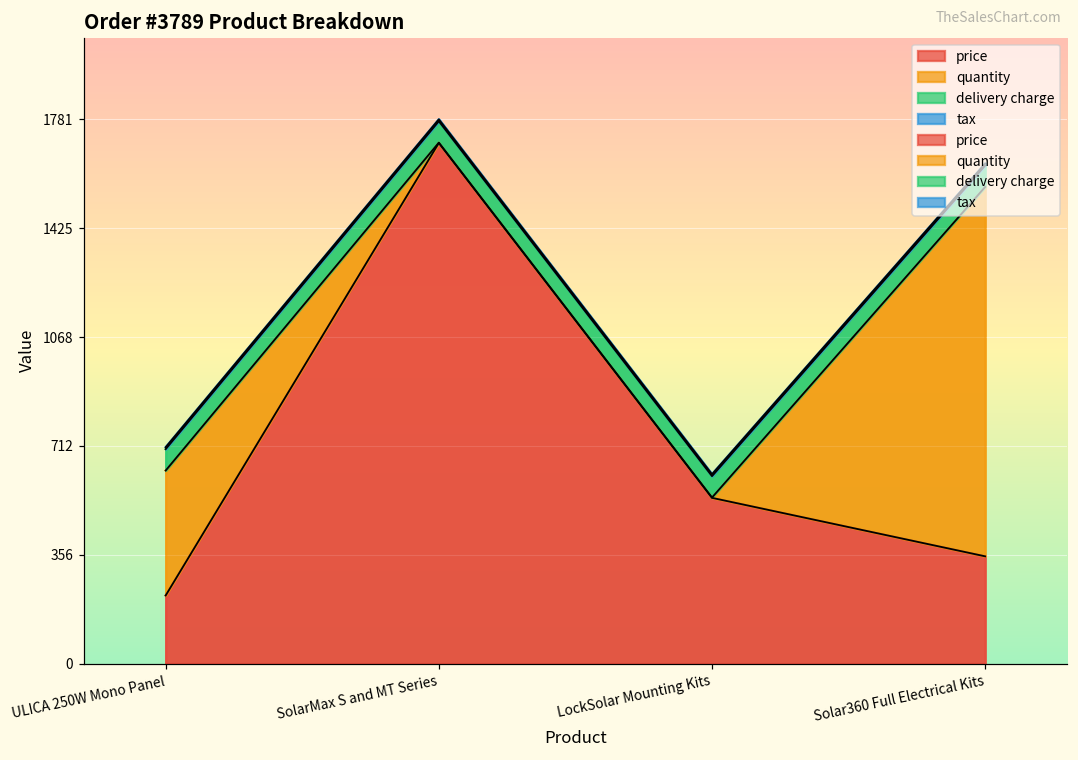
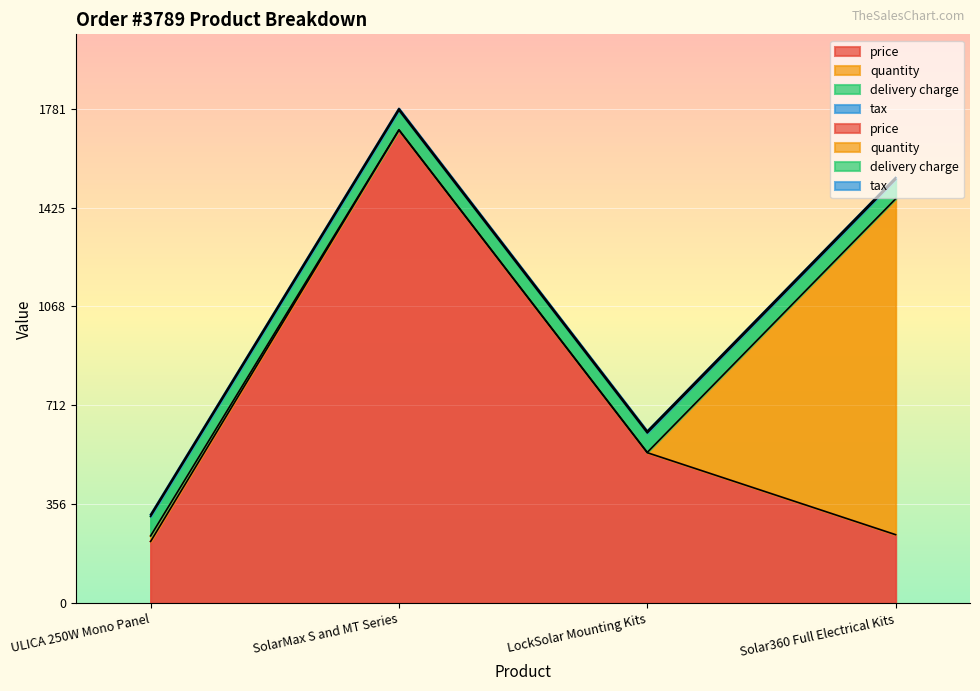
  {
    "price": {
      "ULICA 250W Mono Panel": 220,
-     "Solar360 Full Electrical Kits": 350
+     "Solar360 Full Electrical Kits": 250
    },
    "quantity": {
-     "ULICA 250W Mono Panel": 410
+     "ULICA 250W Mono Panel": 20
    }
  }
